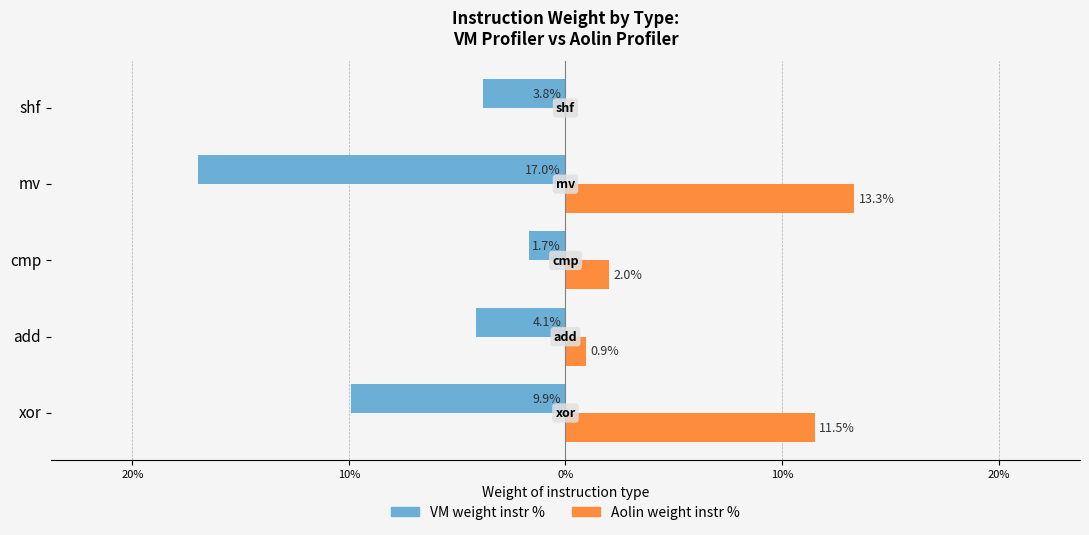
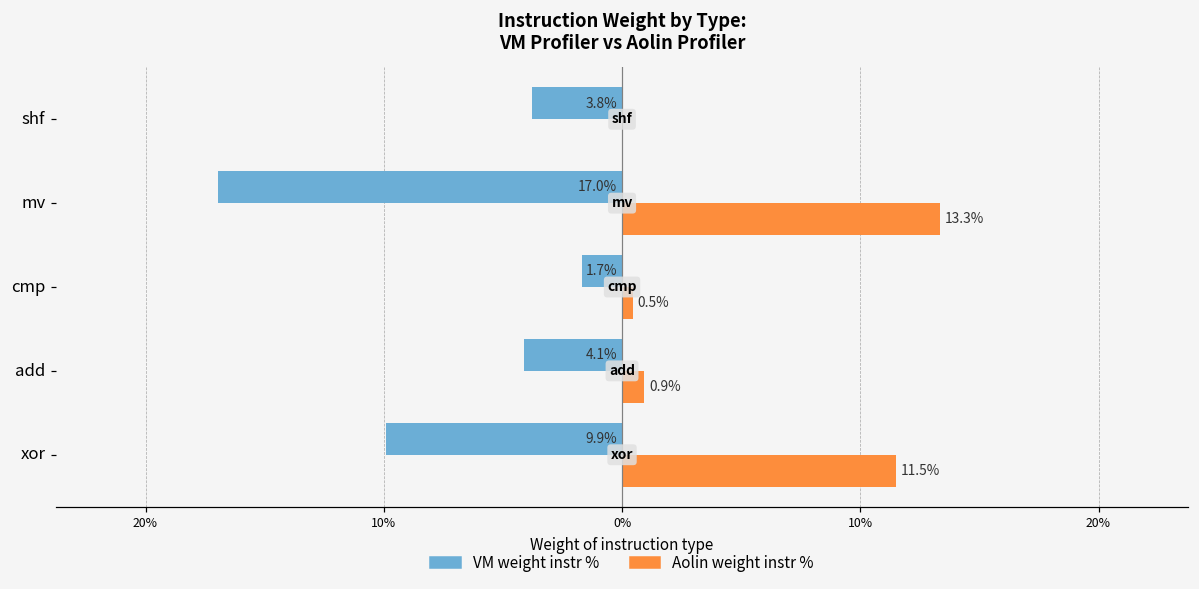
  {
    "Aolin weight instr %": {
      "mv": "13.3%",
-     "cmp": "2.0%",
+     "cmp": "0.5%",
      "add": "0.9%",
      "xor": "11.5%"
    }
  }
